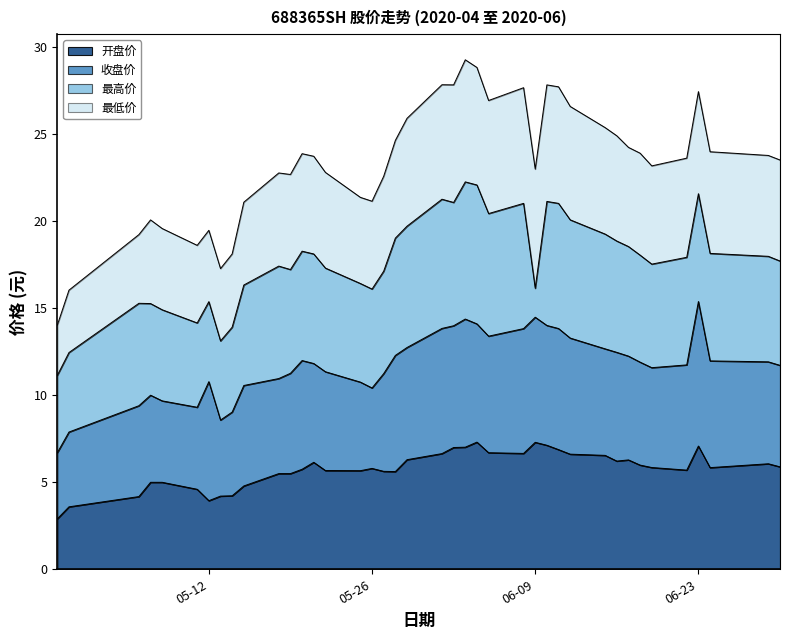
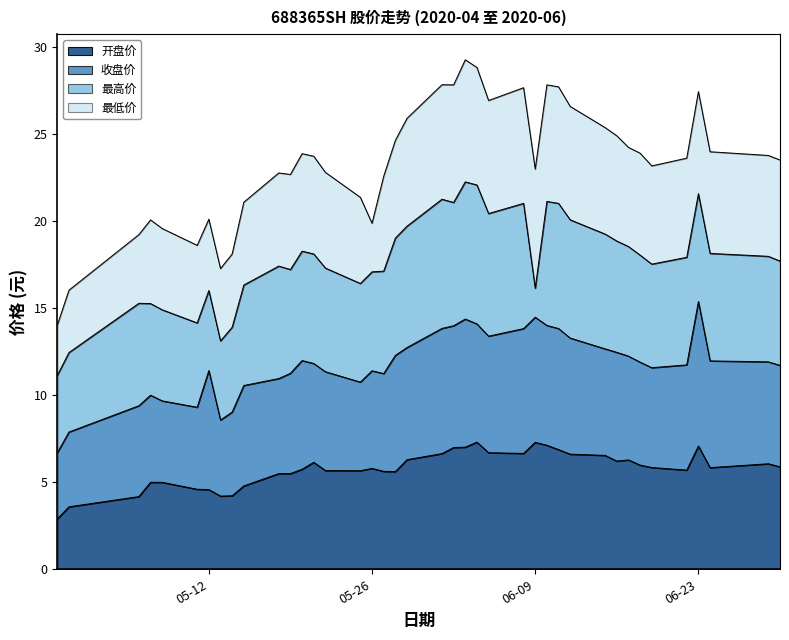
  {
    "开盘价": {
-     "05-12": 3.9,
+     "05-12": 4.6,
      "05-26": 5.8,
      "06-09": 7.3,
      "06-23": 7.1
    },
    "收盘价": {
      "05-12": 6.8,
-     "05-26": 4.6,
+     "05-26": 5.6,
      "06-09": 7.2,
      "06-23": 8.3
    },
    "最高价": {
      "05-12": 4.6,
      "05-26": 5.7,
      "06-09": 1.7,
      "06-23": 6.2
    },
    "最低价": {
      "05-12": 4.1,
-     "05-26": 5.1,
+     "05-26": 2.8,
      "06-09": 6.9,
      "06-23": 5.9
    }
  }
